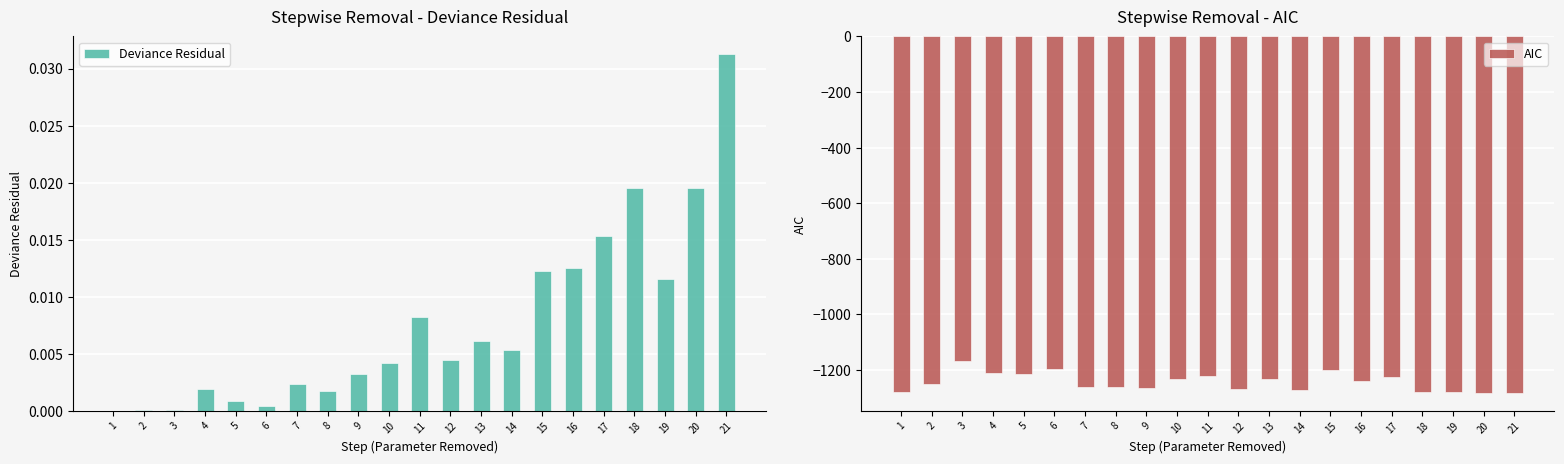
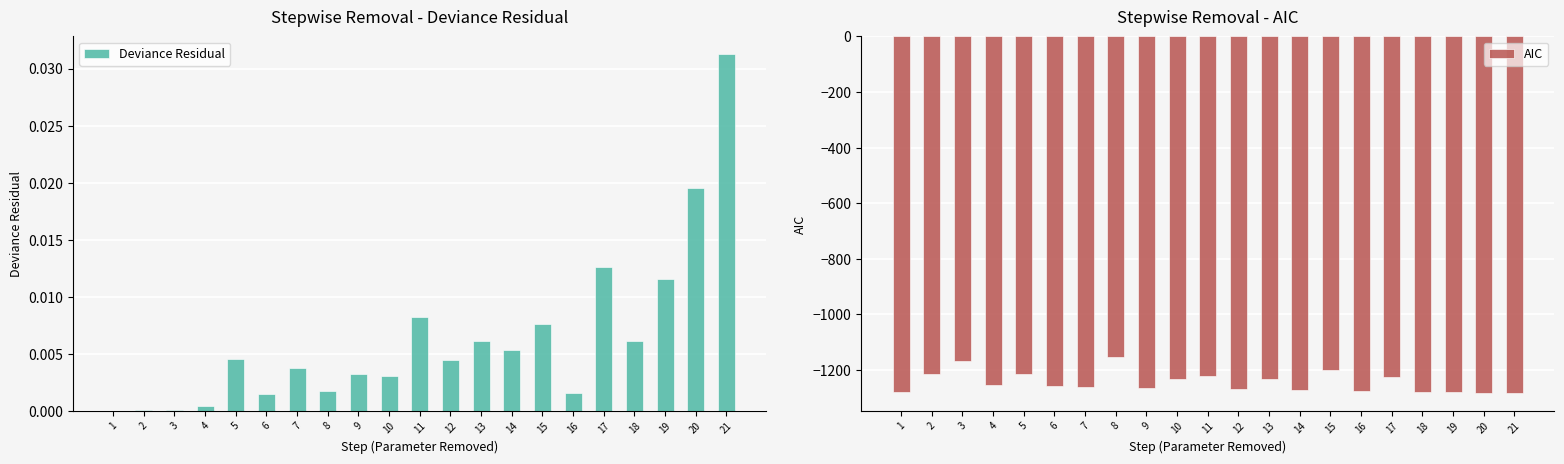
  {
    "Stepwise Removal - Deviance Residual": {
      "1": 0.0000,
-     "4": 0.0019,
-     "5": 0.0009,
-     "6": 0.0004,
-     "7": 0.0023,
+     "4": 0.0004,
+     "5": 0.0046,
+     "6": 0.0015,
+     "7": 0.0037,
      "8": 0.0017,
      "9": 0.0032,
-     "10": 0.0042,
+     "10": 0.0030,
      "11": 0.0082,
      "12": 0.0044,
      "13": 0.0061,
      "14": 0.0053,
-     "15": 0.0122,
-     "16": 0.0125,
-     "17": 0.0153,
-     "18": 0.0195,
+     "15": 0.0076,
+     "16": 0.0015,
+     "17": 0.0126,
+     "18": 0.0061,
      "19": 0.0115,
      "20": 0.0196,
      "21": 0.0313
    },
    "Stepwise Removal - AIC": {
      "1": -1280,
-     "2": -1250,
+     "2": -1220,
      "3": -1170,
-     "4": -1210,
+     "4": -1250,
      "5": -1210,
-     "6": -1200,
+     "6": -1260,
      "7": -1260,
-     "8": -1260,
+     "8": -1150,
      "9": -1260,
      "10": -1230,
      "11": -1220,
      "12": -1270,
      "13": -1230,
      "14": -1270,
      "15": -1200,
-     "16": -1240,
+     "16": -1280,
      "17": -1230,
      "18": -1280,
      "19": -1280,
      "20": -1280,
      "21": -1280
    }
  }
